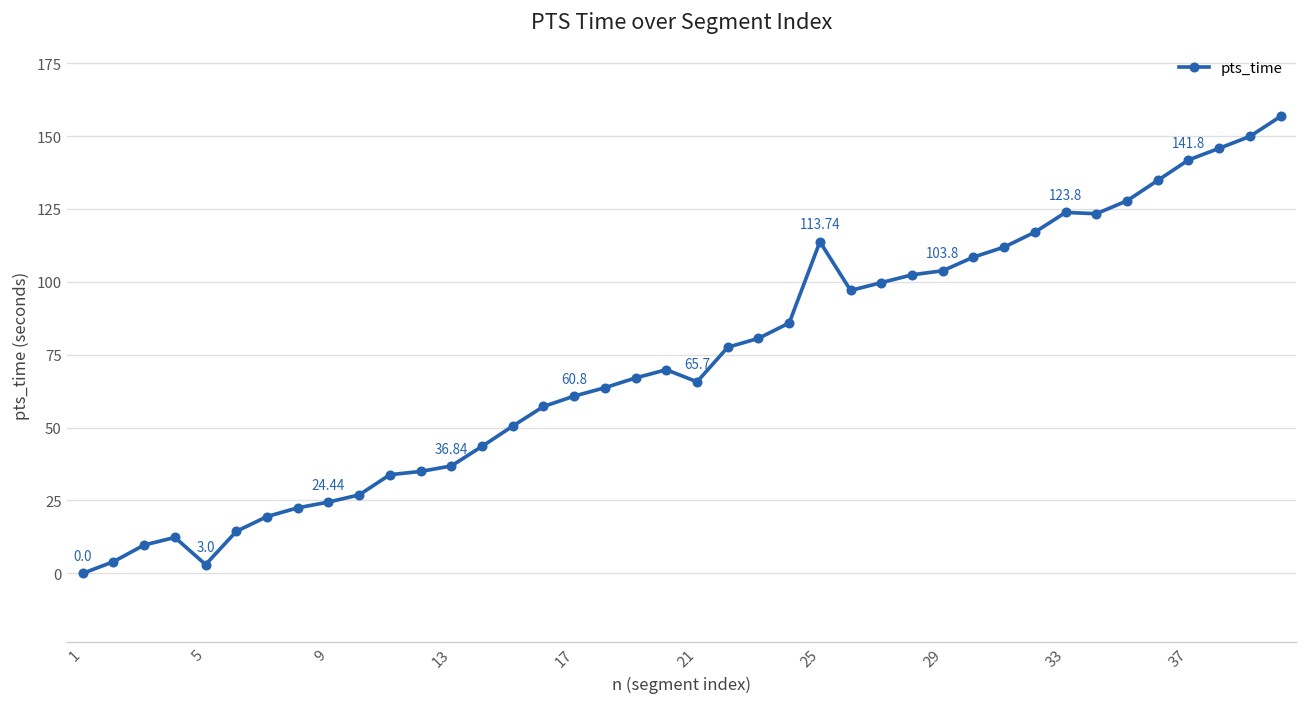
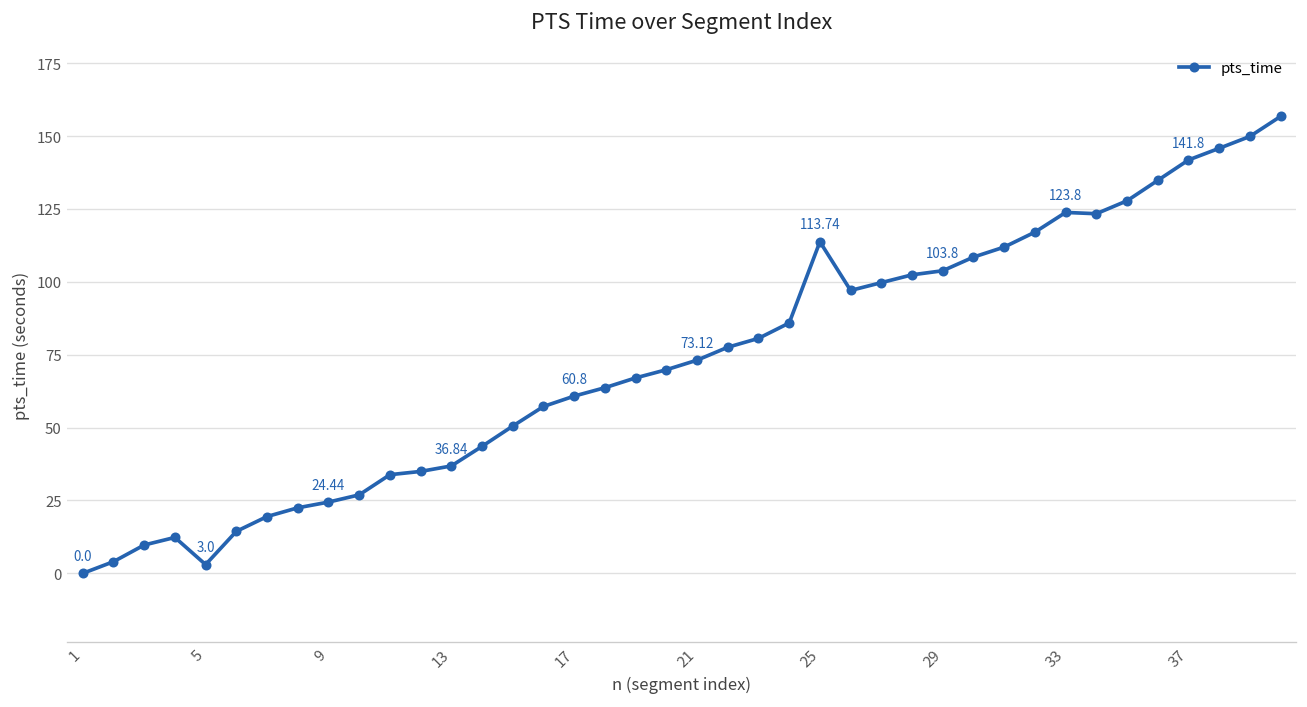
  {
    "1": 0.0,
    "5": 3.0,
    "9": 24.44,
    "13": 36.84,
    "17": 60.8,
-   "21": 65.7,
+   "21": 73.12,
    "25": 113.74,
    "29": 103.8,
    "33": 123.8,
    "37": 141.8
  }
